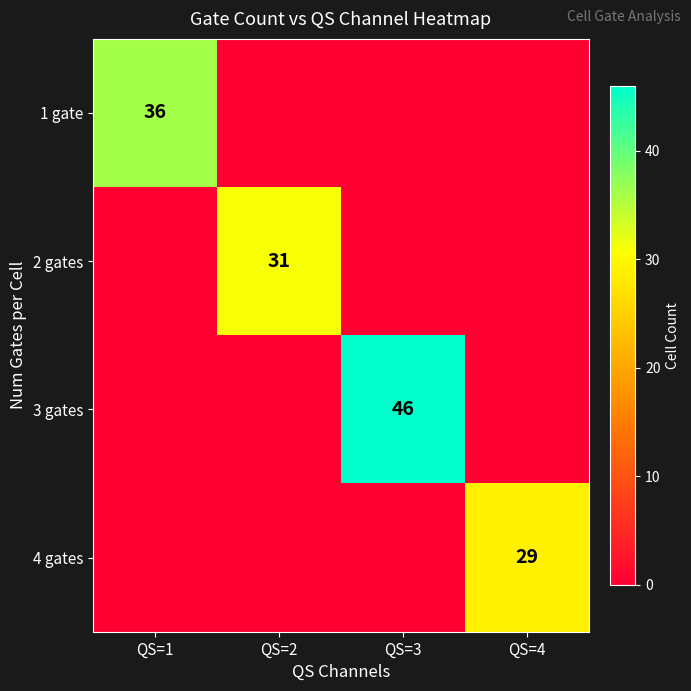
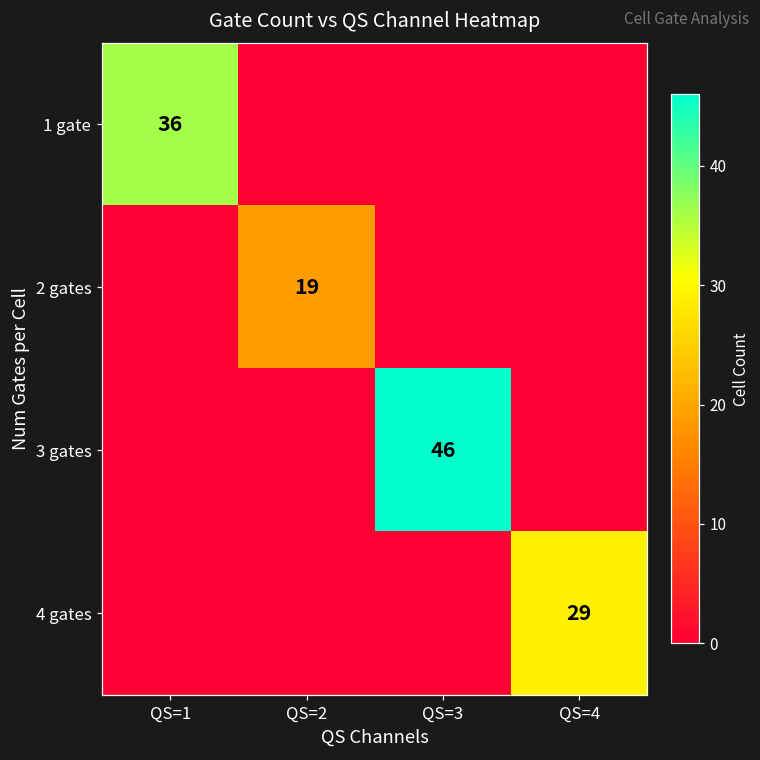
  {
    "1 gate": {
      "QS=1": 36
    },
    "2 gates": {
-     "QS=2": 31
+     "QS=2": 19
    },
    "3 gates": {
      "QS=3": 46
    },
    "4 gates": {
      "QS=4": 29
    }
  }
